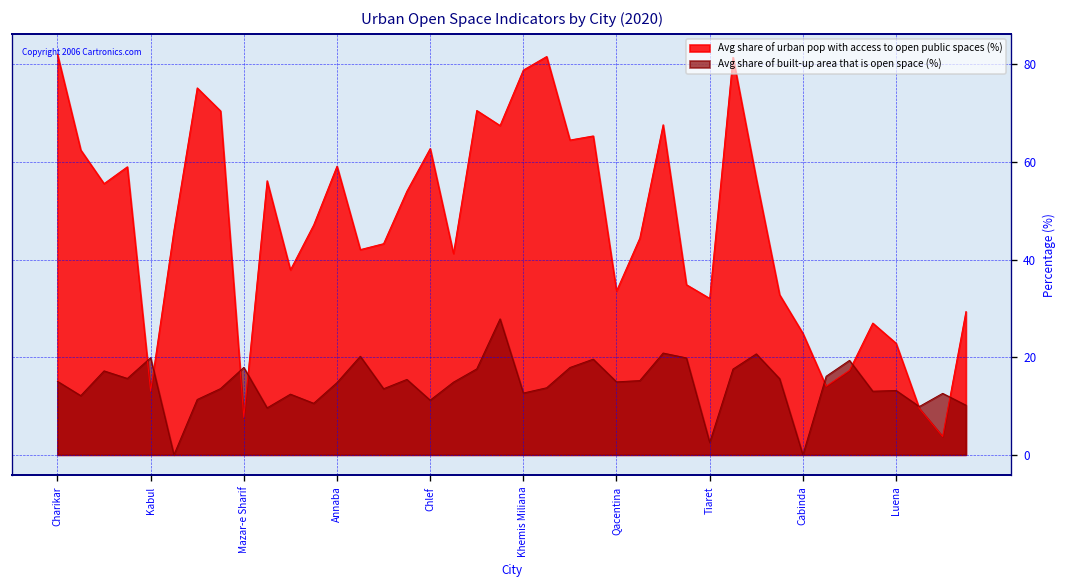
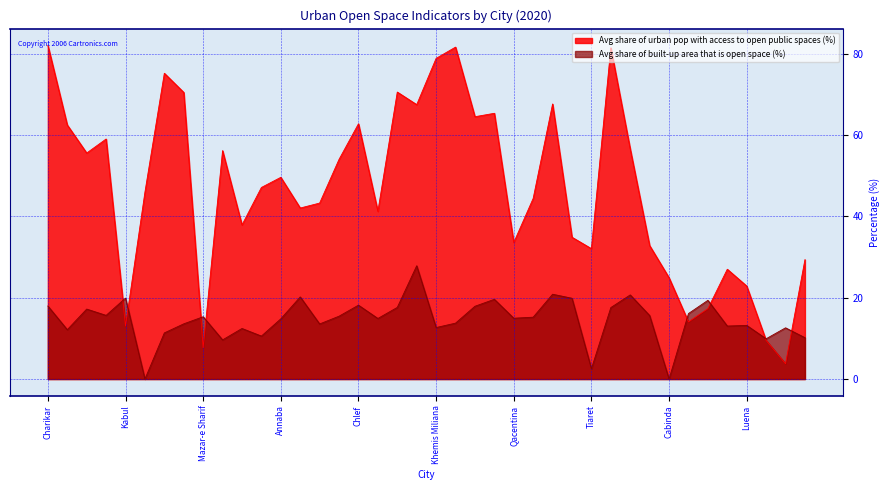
  {
    "Avg share of urban pop with access to open public spaces (%)": {
      "Kabul": 13,
      "Mazar-e Sharif": 8,
-     "Annaba": 59,
+     "Annaba": 50,
      "Chlef": 63,
      "Khemis Miliana": 79,
      "Qacentina": 34,
      "Tiaret": 32,
      "Cabinda": 25,
      "Luena": 23
    },
    "Avg share of built-up area that is open space (%)": {
-     "Charikar": 15,
+     "Charikar": 18,
      "Kabul": 20,
-     "Mazar-e Sharif": 18,
+     "Mazar-e Sharif": 15,
      "Annaba": 15,
-     "Chlef": 11,
+     "Chlef": 18,
      "Khemis Miliana": 13,
      "Qacentina": 15,
      "Tiaret": 3,
      "Cabinda": 0,
      "Luena": 13
    }
  }
